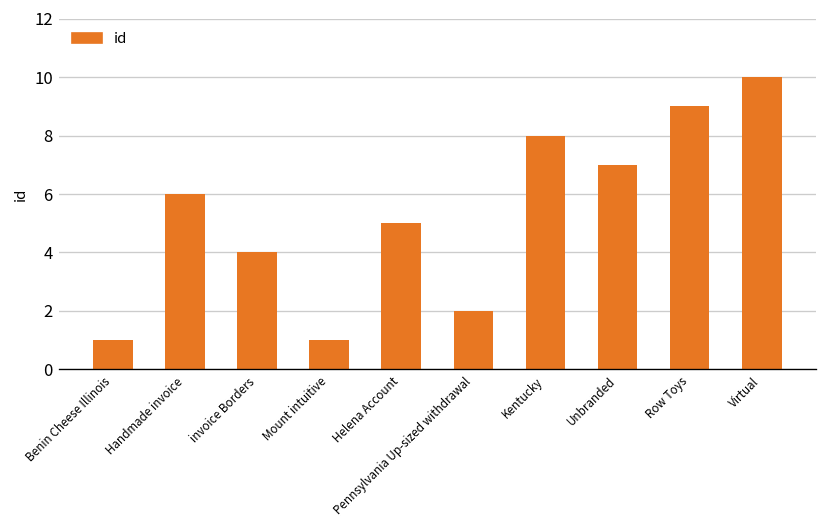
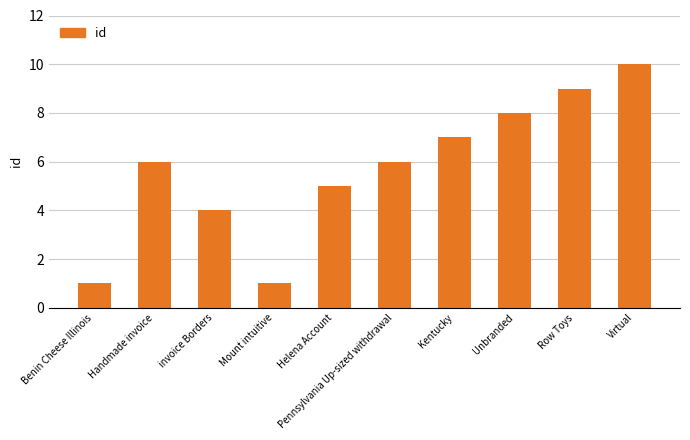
  {
    "Benin Cheese Illinois": 1,
    "Handmade invoice": 6,
    "invoice Borders": 4,
    "Mount intuitive": 1,
    "Helena Account": 5,
-   "Pennsylvania Up-sized withdrawal": 2,
-   "Kentucky": 8,
-   "Unbranded": 7,
+   "Pennsylvania Up-sized withdrawal": 6,
+   "Kentucky": 7,
+   "Unbranded": 8,
    "Row Toys": 9,
    "Virtual": 10
  }
